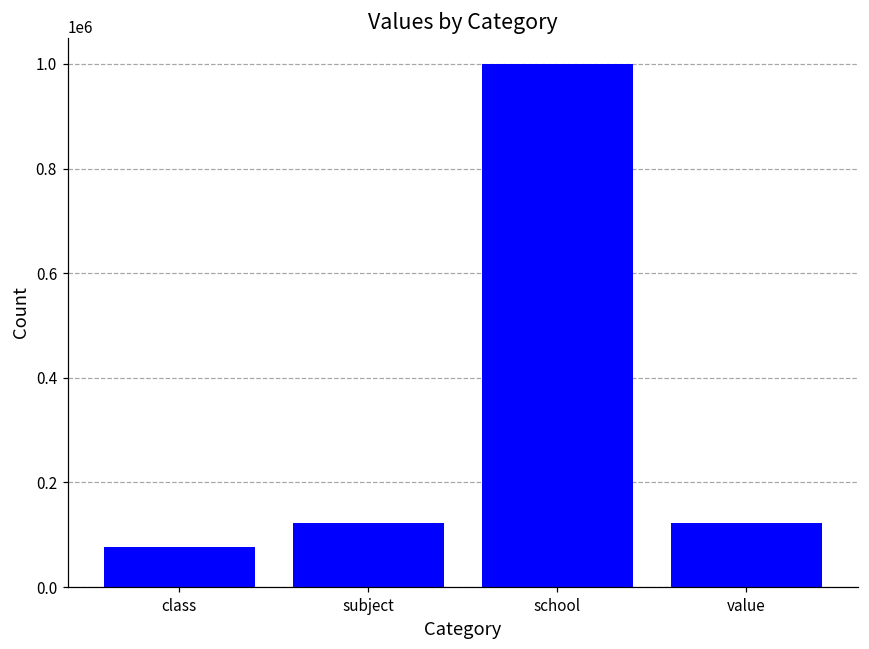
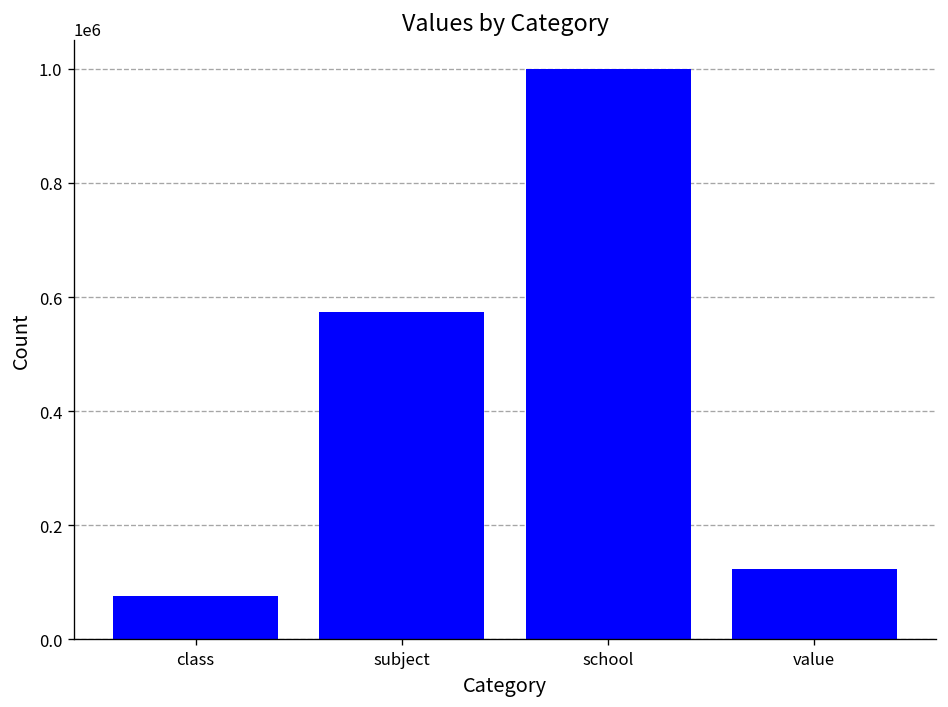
  {
    "class": 80000,
-   "subject": 120000,
+   "subject": 570000,
    "school": 1000000,
    "value": 120000
  }
